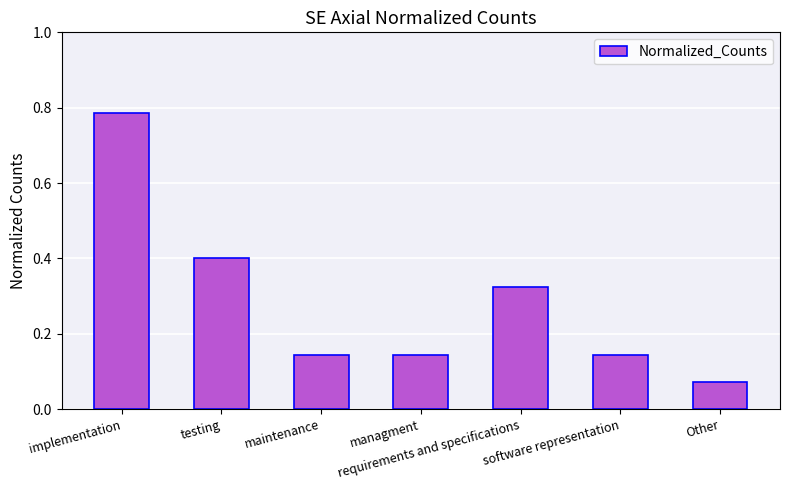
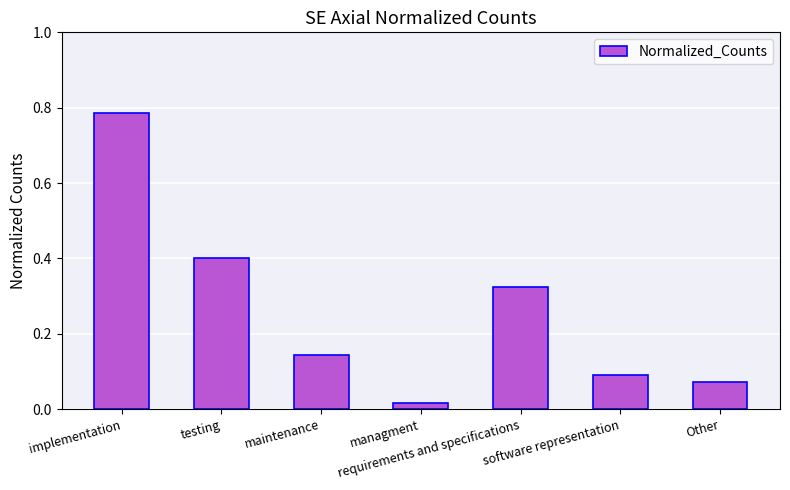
  {
    "implementation": 0.79,
    "testing": 0.40,
    "maintenance": 0.14,
-   "managment": 0.14,
+   "managment": 0.02,
    "requirements and specifications": 0.32,
-   "software representation": 0.14,
+   "software representation": 0.09,
    "Other": 0.07
  }
